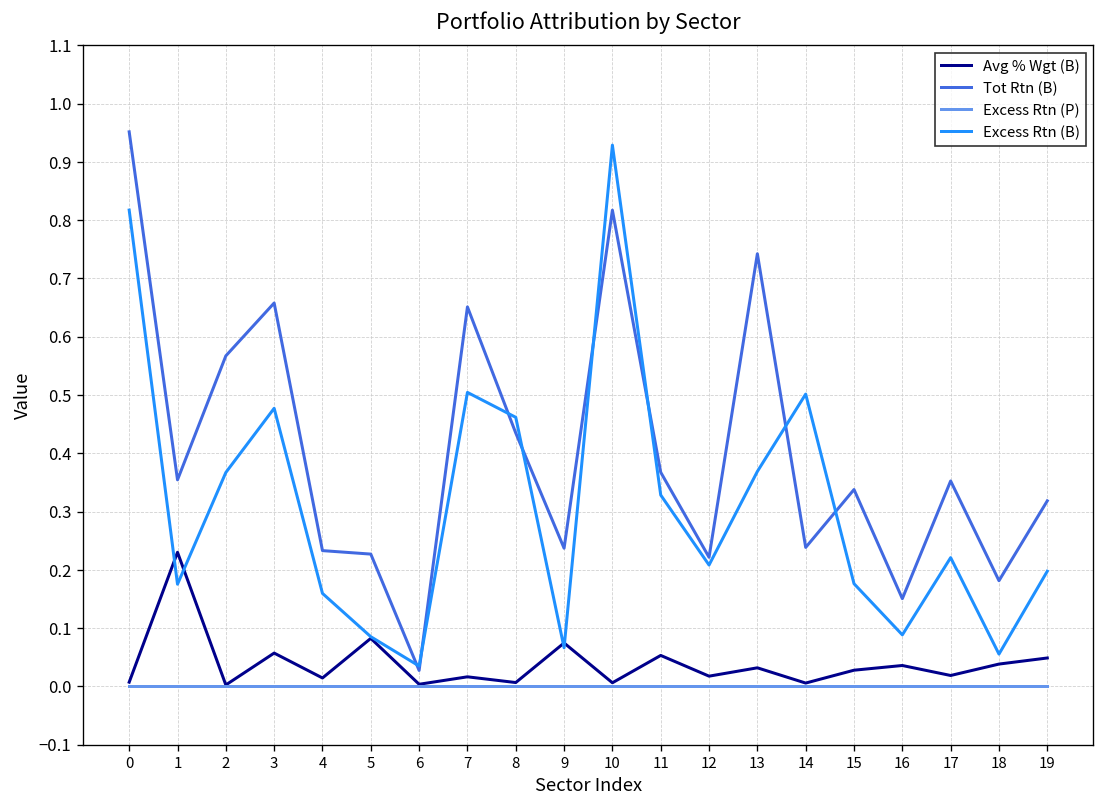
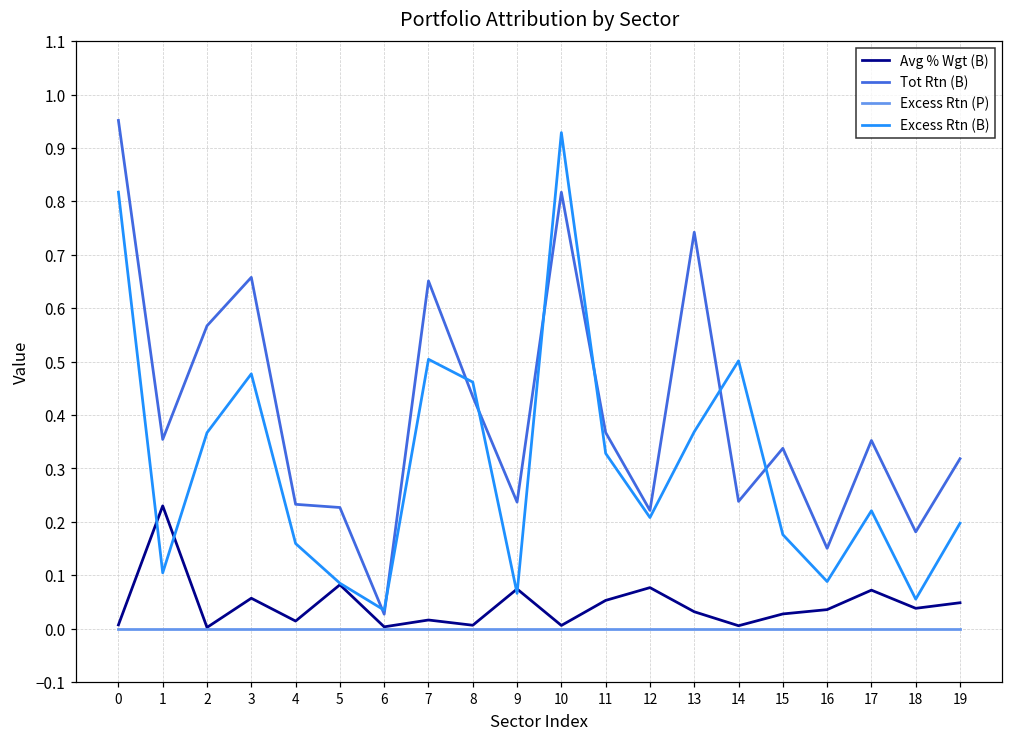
  {
    "Avg % Wgt (B)": {
      "0": 0.01,
      "1": 0.23,
      "3": 0.06,
      "4": 0.01,
      "7": 0.02,
      "8": 0.01,
      "9": 0.07,
      "10": 0.01,
      "11": 0.05,
-     "12": 0.02,
+     "12": 0.08,
      "13": 0.03,
      "14": 0.01,
      "15": 0.03,
      "16": 0.04,
-     "17": 0.02,
+     "17": 0.07,
      "18": 0.04,
      "19": 0.05
    },
    "Excess Rtn (B)": {
      "0": 0.82,
-     "1": 0.18,
+     "1": 0.10,
      "2": 0.37,
      "3": 0.48,
      "4": 0.16,
      "6": 0.03,
      "7": 0.50,
      "8": 0.46,
      "9": 0.07,
      "10": 0.93,
      "11": 0.33,
      "12": 0.21,
      "13": 0.37,
      "14": 0.50,
      "15": 0.18,
      "16": 0.09,
      "17": 0.22,
      "18": 0.06,
      "19": 0.20
    }
  }
